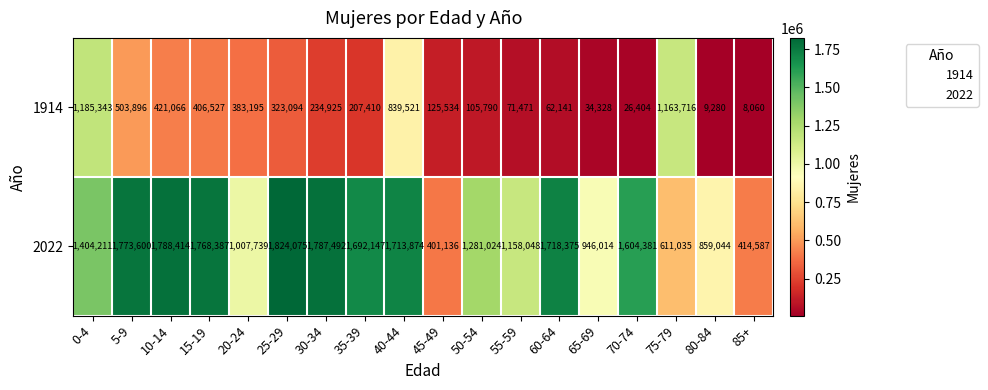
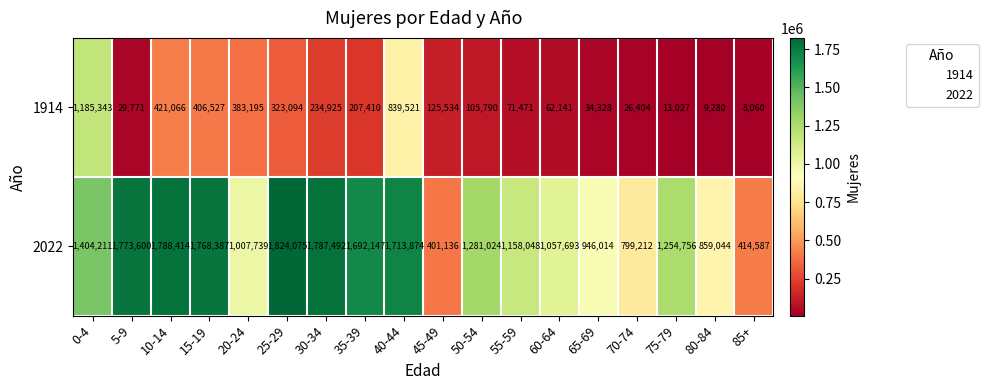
  {
    "1914": {
      "0-4": "1,185,343",
-     "5-9": "503,896",
+     "5-9": "29,771",
      "10-14": "421,066",
      "15-19": "406,527",
      "20-24": "383,195",
      "25-29": "323,094",
      "30-34": "234,925",
      "35-39": "207,410",
      "40-44": "839,521",
      "45-49": "125,534",
      "50-54": "105,790",
      "55-59": "71,471",
      "60-64": "62,141",
      "65-69": "34,328",
      "70-74": "26,404",
-     "75-79": "1,163,716",
+     "75-79": "13,027",
      "80-84": "9,280",
      "85+": "8,060"
    },
    "2022": {
      "0-4": "1,404,211",
      "5-9": "1,773,600",
      "10-14": "1,788,414",
      "15-19": "1,768,387",
      "20-24": "1,007,739",
      "25-29": "1,824,075",
      "30-34": "1,787,492",
      "35-39": "1,692,147",
      "40-44": "1,713,874",
      "45-49": "401,136",
      "50-54": "1,281,024",
      "55-59": "1,158,048",
-     "60-64": "1,718,375",
+     "60-64": "1,057,693",
      "65-69": "946,014",
-     "70-74": "1,604,381",
-     "75-79": "611,035",
+     "70-74": "799,212",
+     "75-79": "1,254,756",
      "80-84": "859,044",
      "85+": "414,587"
    }
  }
